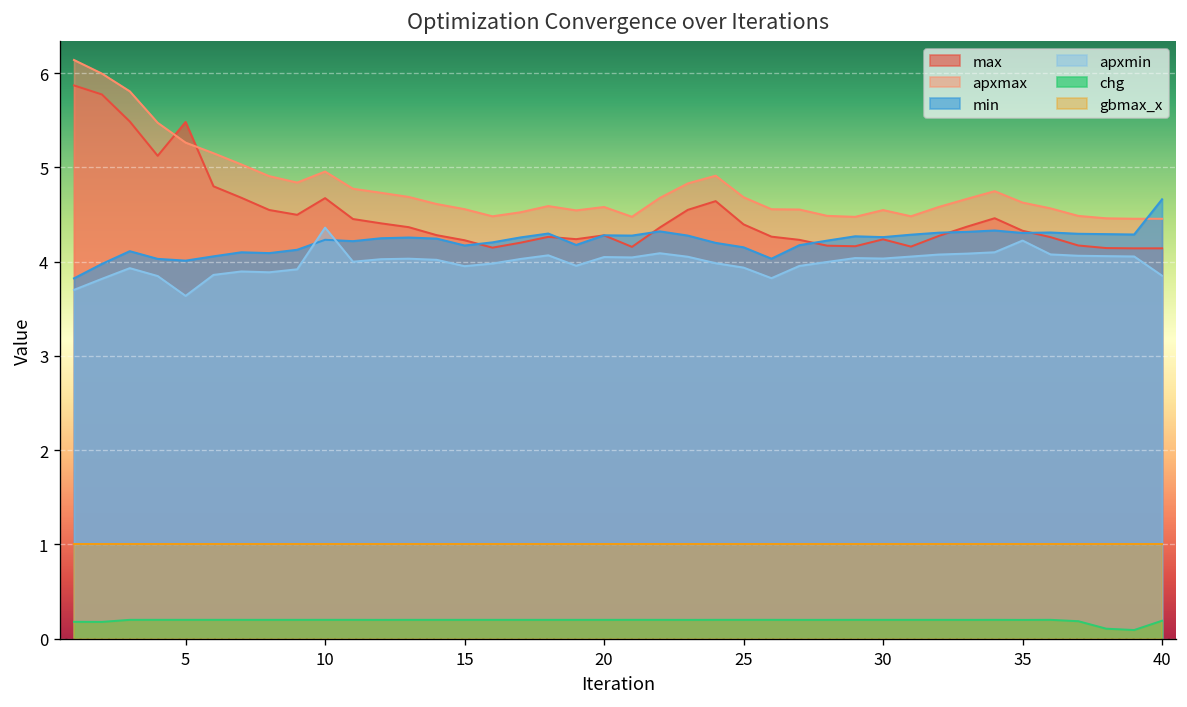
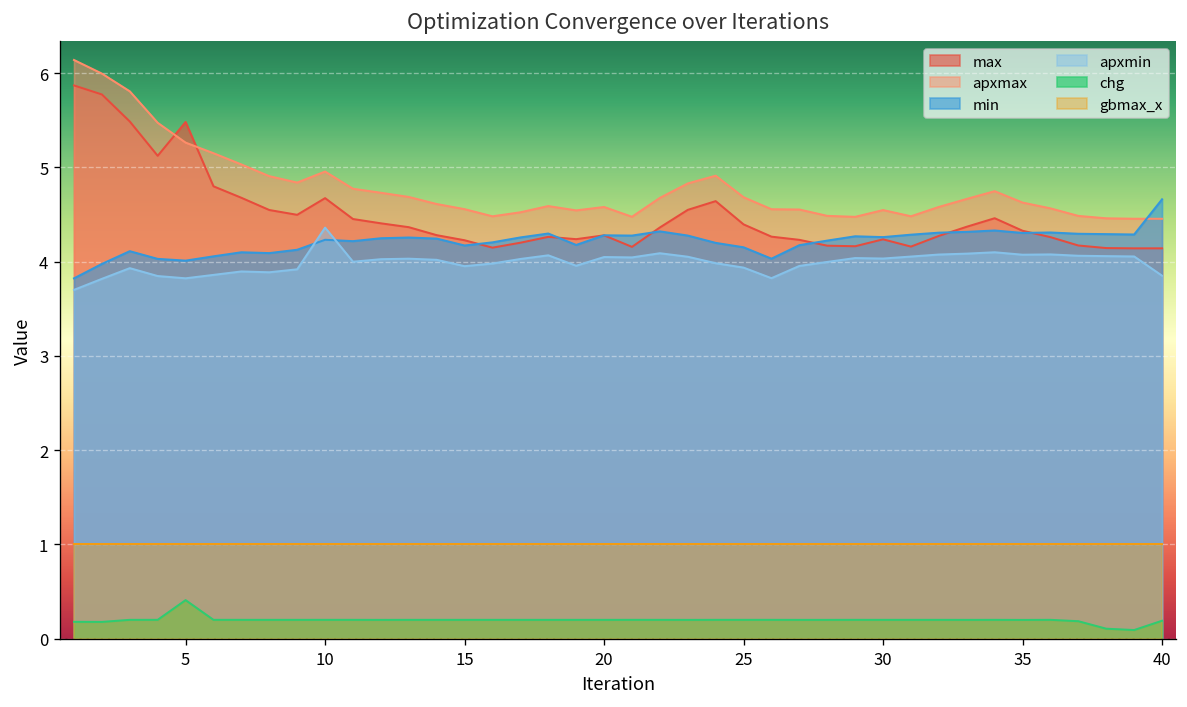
  {
    "max": {
      "5": 5.5,
      "10": 4.7,
      "15": 4.2,
      "25": 4.4,
      "40": 4.1
    },
    "min": {
      "5": 4.0,
      "10": 4.2,
      "15": 4.2,
      "25": 4.2,
      "40": 4.7
    },
    "apxmin": {
-     "5": 3.6,
+     "5": 3.8,
      "10": 4.4,
      "15": 4.0,
      "20": 4.0,
      "25": 3.9,
      "30": 4.0,
-     "35": 4.2,
+     "35": 4.1,
      "40": 3.9
    },
    "chg": {
-     "5": 0.2,
+     "5": 0.4,
      "10": 0.2,
      "15": 0.2,
      "20": 0.2,
      "25": 0.2,
      "30": 0.2,
      "35": 0.2,
      "40": 0.2
    }
  }
